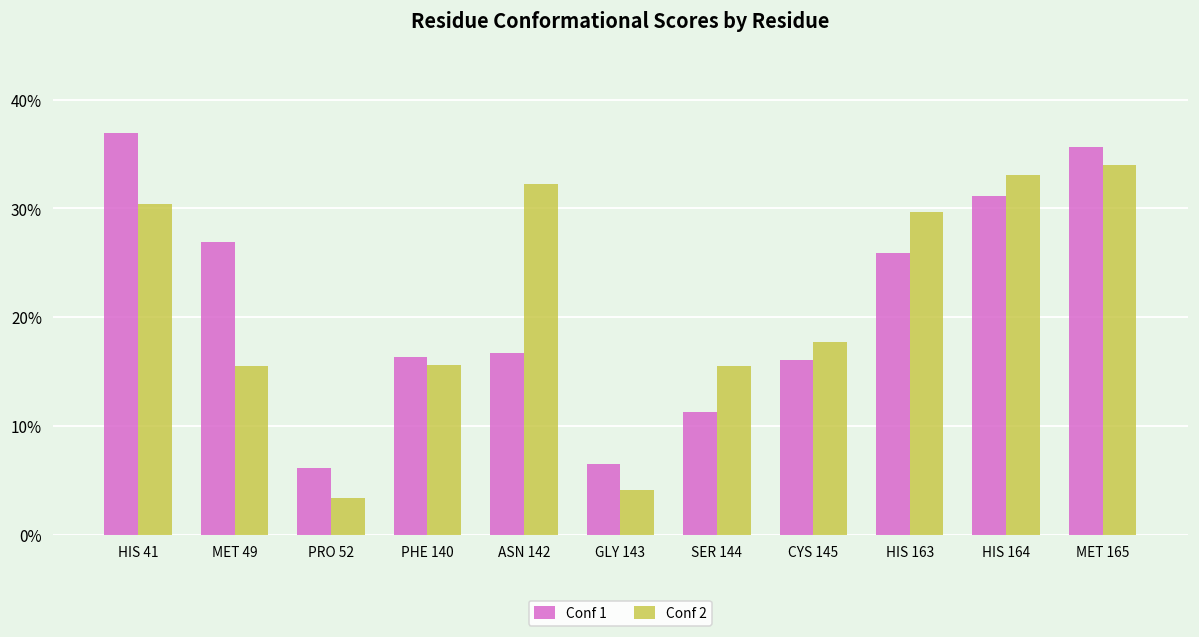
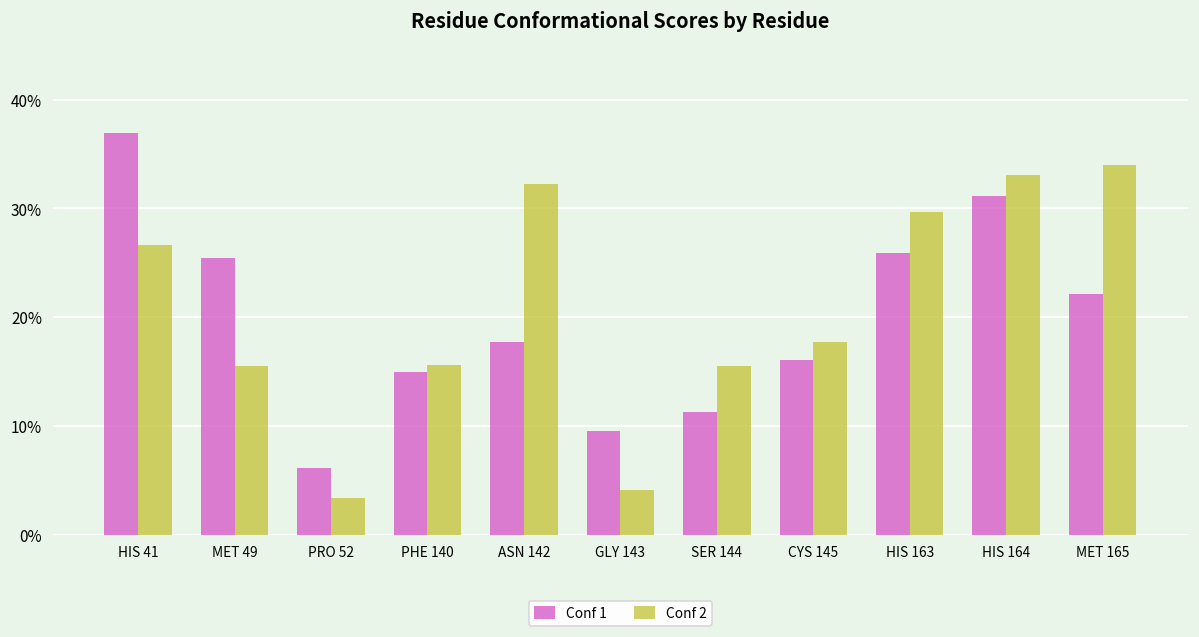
  {
    "Conf 1": {
      "HIS 41": "37%",
-     "MET 49": "27%",
+     "MET 49": "25%",
      "PRO 52": "6%",
-     "PHE 140": "16%",
-     "ASN 142": "17%",
-     "GLY 143": "7%",
+     "PHE 140": "15%",
+     "ASN 142": "18%",
+     "GLY 143": "10%",
      "SER 144": "11%",
      "CYS 145": "16%",
      "HIS 163": "26%",
      "HIS 164": "31%",
-     "MET 165": "36%"
+     "MET 165": "22%"
    },
    "Conf 2": {
-     "HIS 41": "30%",
+     "HIS 41": "27%",
      "MET 49": "15%",
      "PRO 52": "3%",
      "PHE 140": "16%",
      "ASN 142": "32%",
      "GLY 143": "4%",
      "SER 144": "16%",
      "CYS 145": "18%",
      "HIS 163": "30%",
      "HIS 164": "33%",
      "MET 165": "34%"
    }
  }
